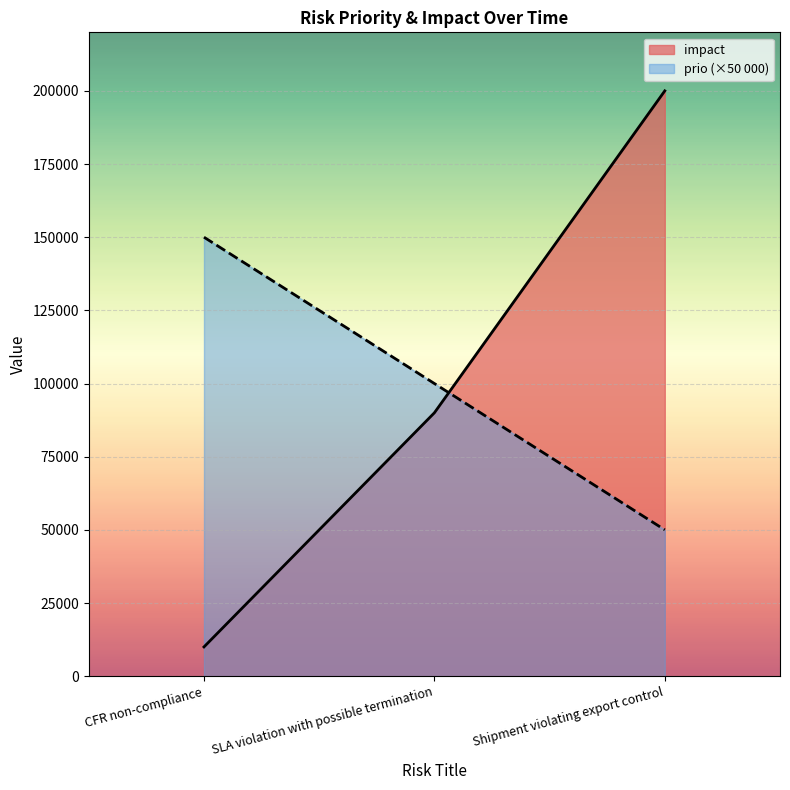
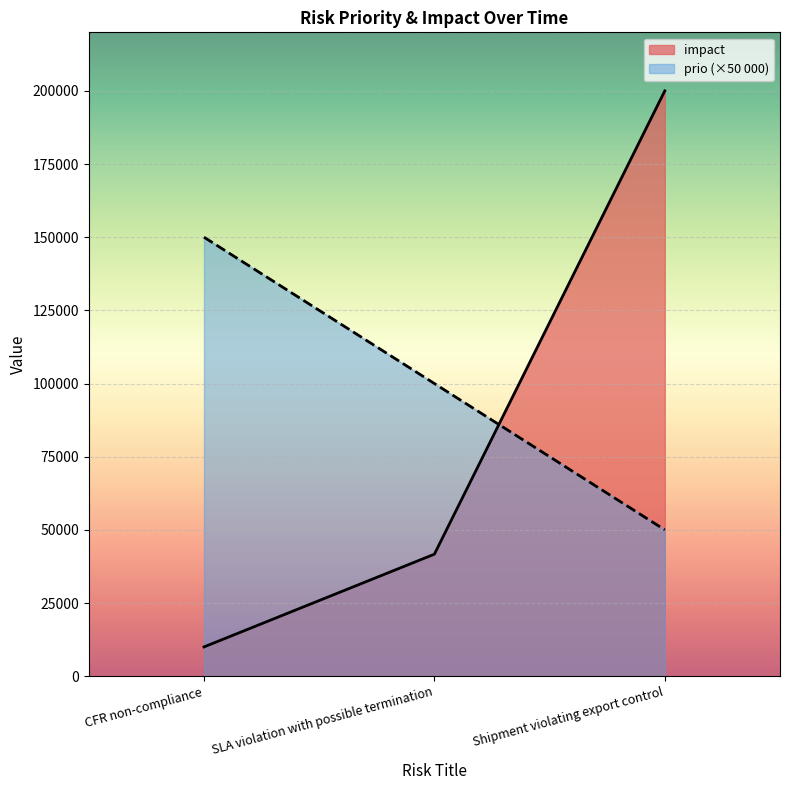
  {
    "impact": {
      "CFR non-compliance": 10000,
-     "SLA violation with possible termination": 90000,
+     "SLA violation with possible termination": 42000,
      "Shipment violating export control": 200000
    },
    "prio (×50 000)": {
      "CFR non-compliance": 150000,
      "SLA violation with possible termination": 100000,
      "Shipment violating export control": 50000
    }
  }
